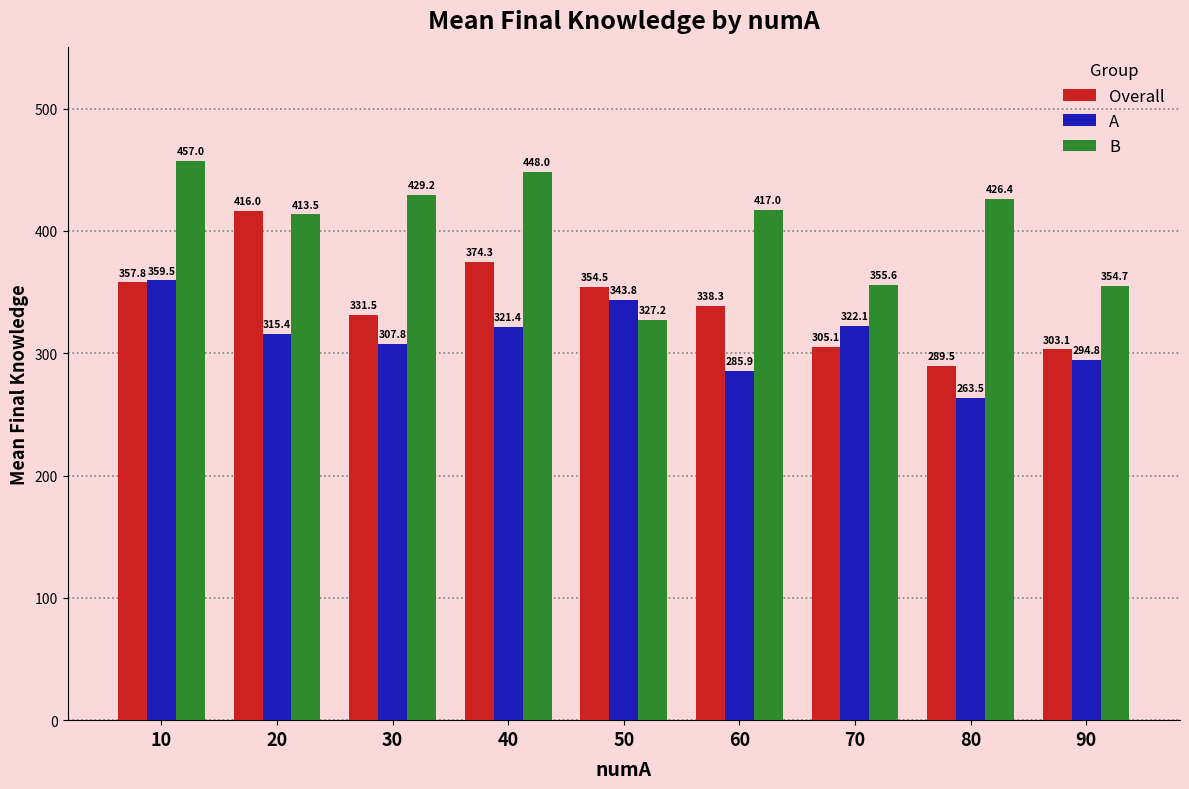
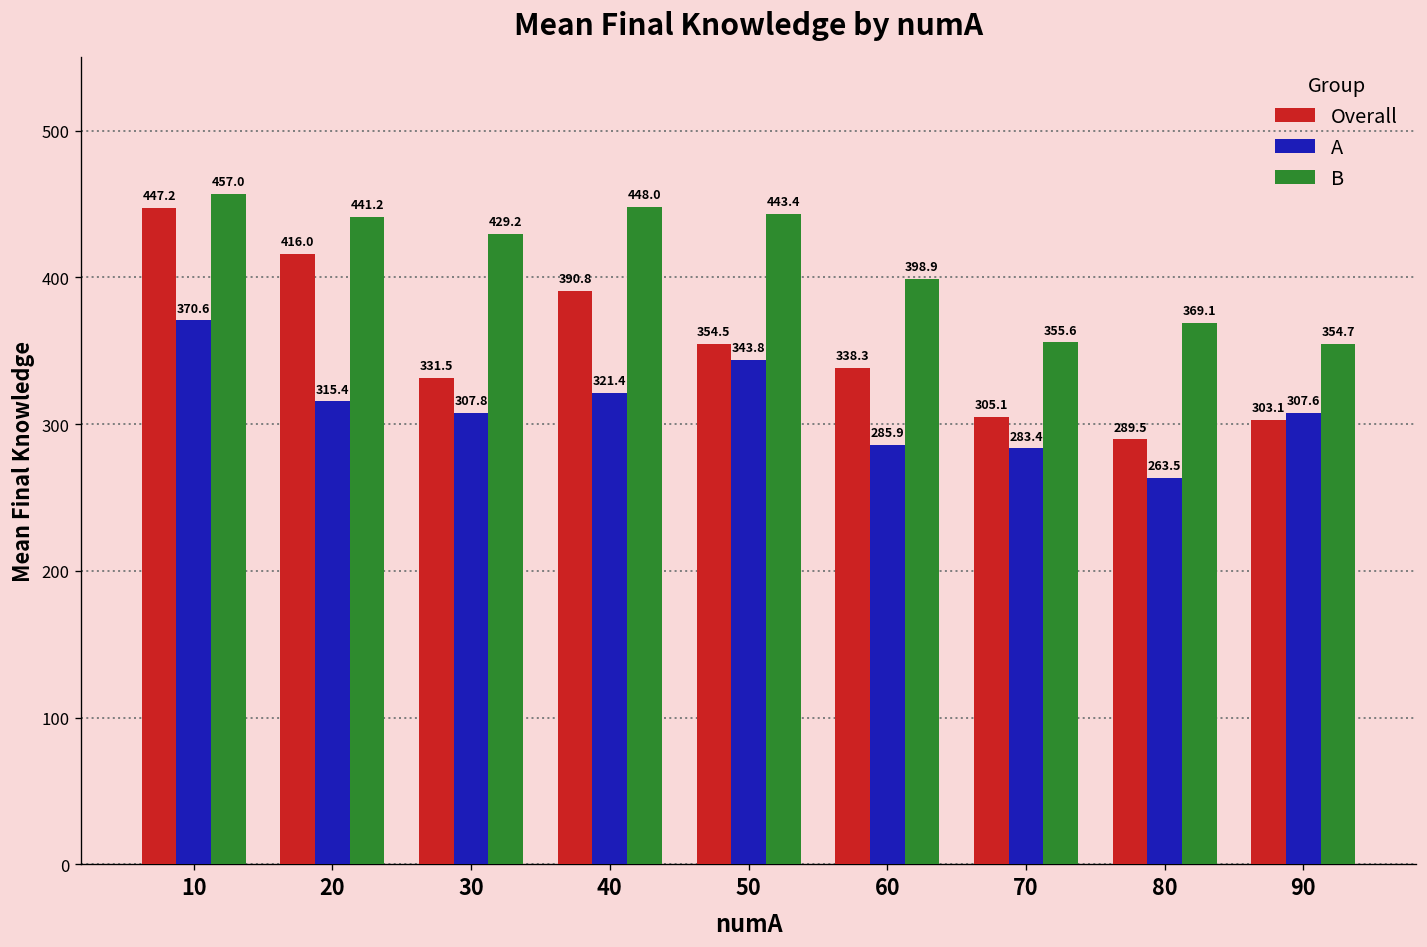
  {
    "Overall": {
-     "10": 357.8,
+     "10": 447.2,
      "20": 416.0,
      "30": 331.5,
-     "40": 374.3,
+     "40": 390.8,
      "50": 354.5,
      "60": 338.3,
      "70": 305.1,
      "80": 289.5,
      "90": 303.1
    },
    "A": {
-     "10": 359.5,
+     "10": 370.6,
      "20": 315.4,
      "30": 307.8,
      "40": 321.4,
      "50": 343.8,
      "60": 285.9,
-     "70": 322.1,
+     "70": 283.4,
      "80": 263.5,
-     "90": 294.8
+     "90": 307.6
    },
    "B": {
      "10": 457.0,
-     "20": 413.5,
+     "20": 441.2,
      "30": 429.2,
      "40": 448.0,
-     "50": 327.2,
-     "60": 417.0,
+     "50": 443.4,
+     "60": 398.9,
      "70": 355.6,
-     "80": 426.4,
+     "80": 369.1,
      "90": 354.7
    }
  }
